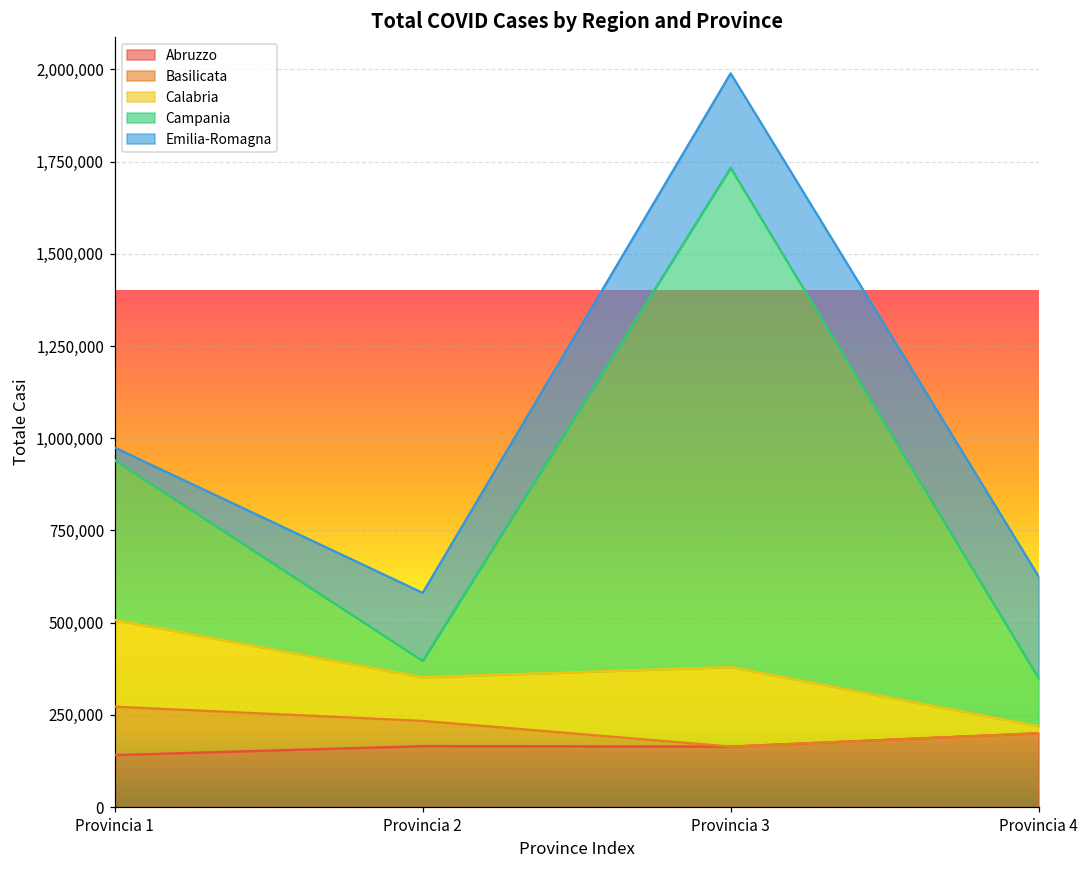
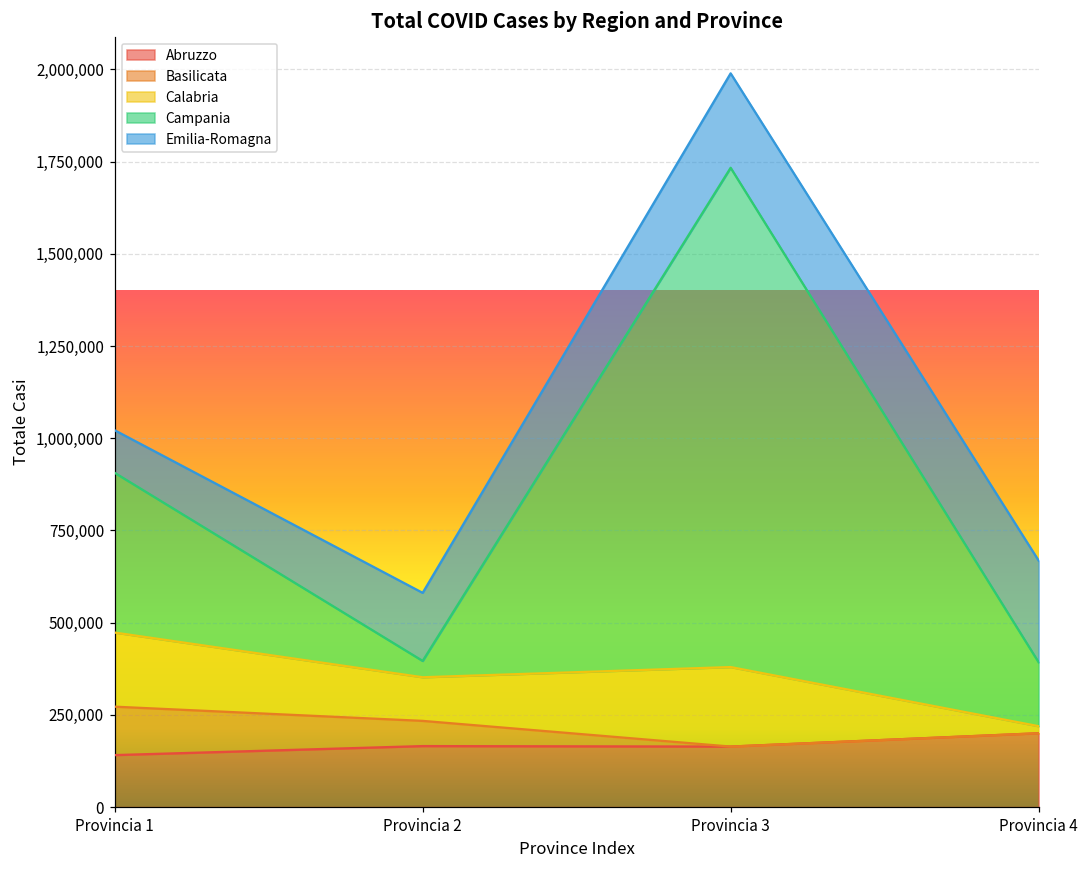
  {
    "Calabria": {
-     "Provincia 1": "240,000",
+     "Provincia 1": "200,000",
      "Provincia 2": "120,000",
      "Provincia 3": "220,000",
      "Provincia 4": "20,000"
    },
    "Campania": {
      "Provincia 1": "430,000",
      "Provincia 2": "40,000",
      "Provincia 3": "1,350,000",
-     "Provincia 4": "130,000"
+     "Provincia 4": "170,000"
    },
    "Emilia-Romagna": {
-     "Provincia 1": "30,000",
+     "Provincia 1": "120,000",
      "Provincia 2": "180,000",
      "Provincia 3": "260,000",
      "Provincia 4": "280,000"
    }
  }
